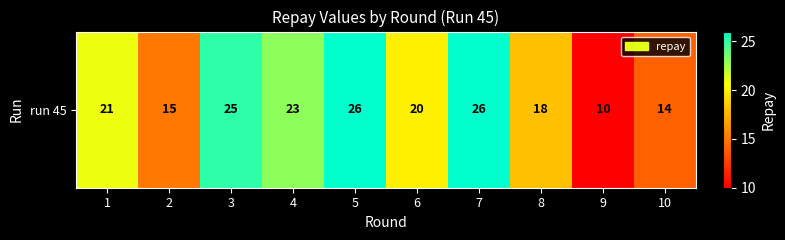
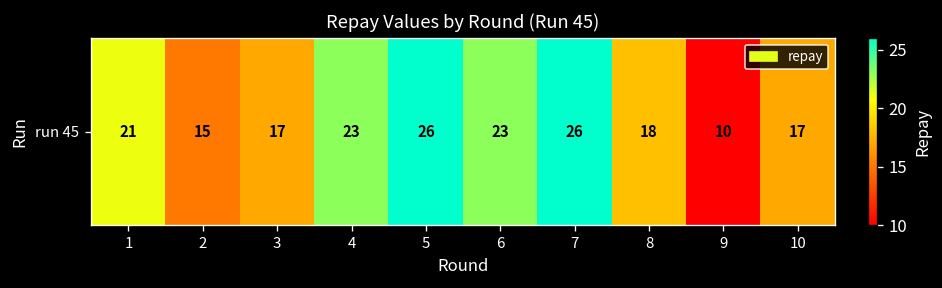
  {
    "run 45": {
      "1": 21,
      "2": 15,
-     "3": 25,
+     "3": 17,
      "4": 23,
      "5": 26,
-     "6": 20,
+     "6": 23,
      "7": 26,
      "8": 18,
      "9": 10,
-     "10": 14
+     "10": 17
    }
  }
